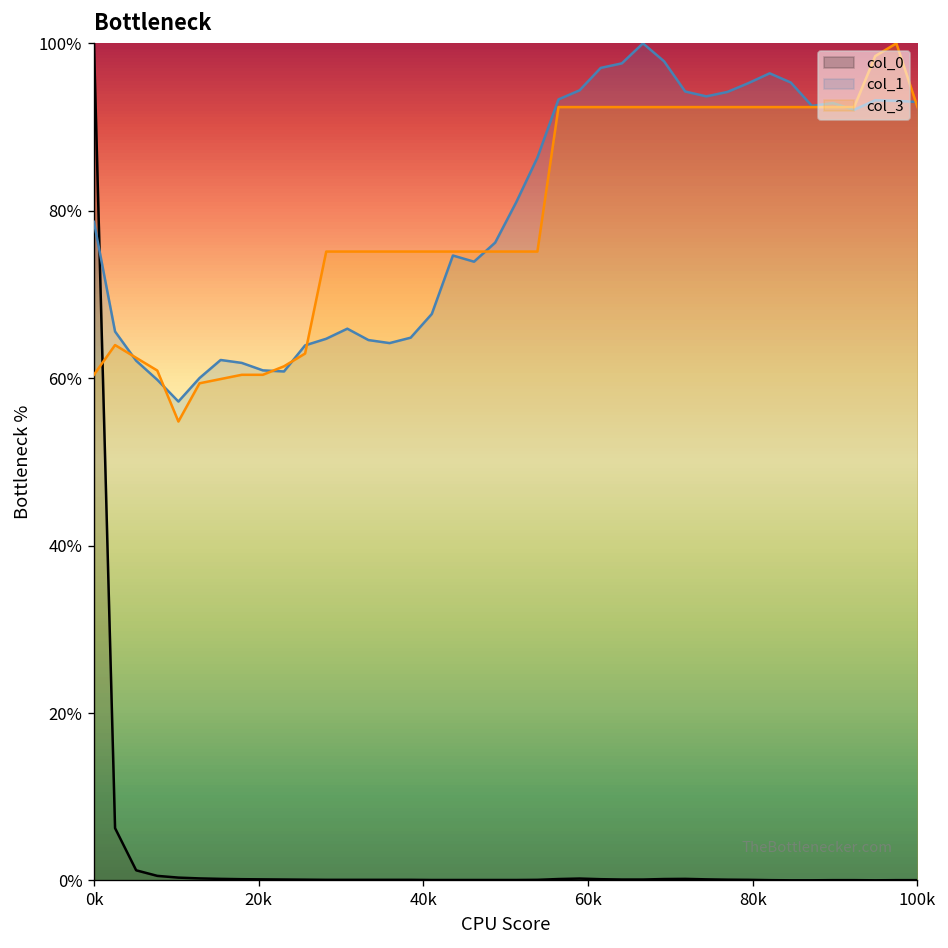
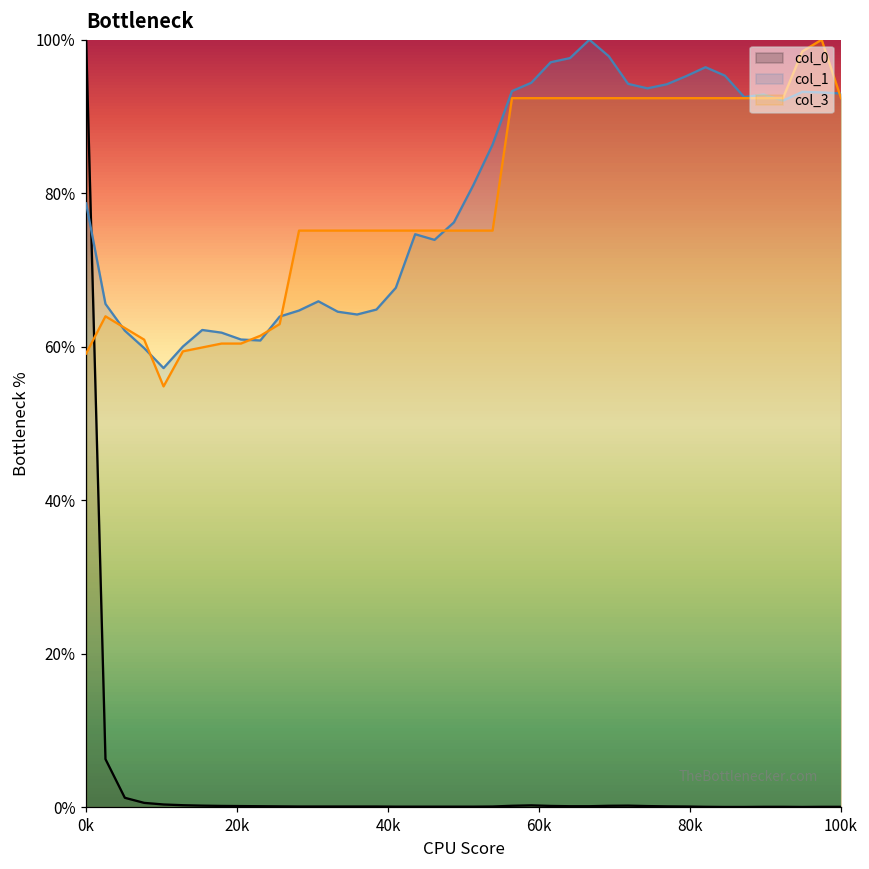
  {
    "col_0": {
      "0k": "100%",
      "100k": "0%"
    },
    "col_1": {
      "0k": "79%",
      "100k": "93%"
    },
    "col_3": {
-     "0k": "60%",
+     "0k": "59%",
      "100k": "92%"
    }
  }
